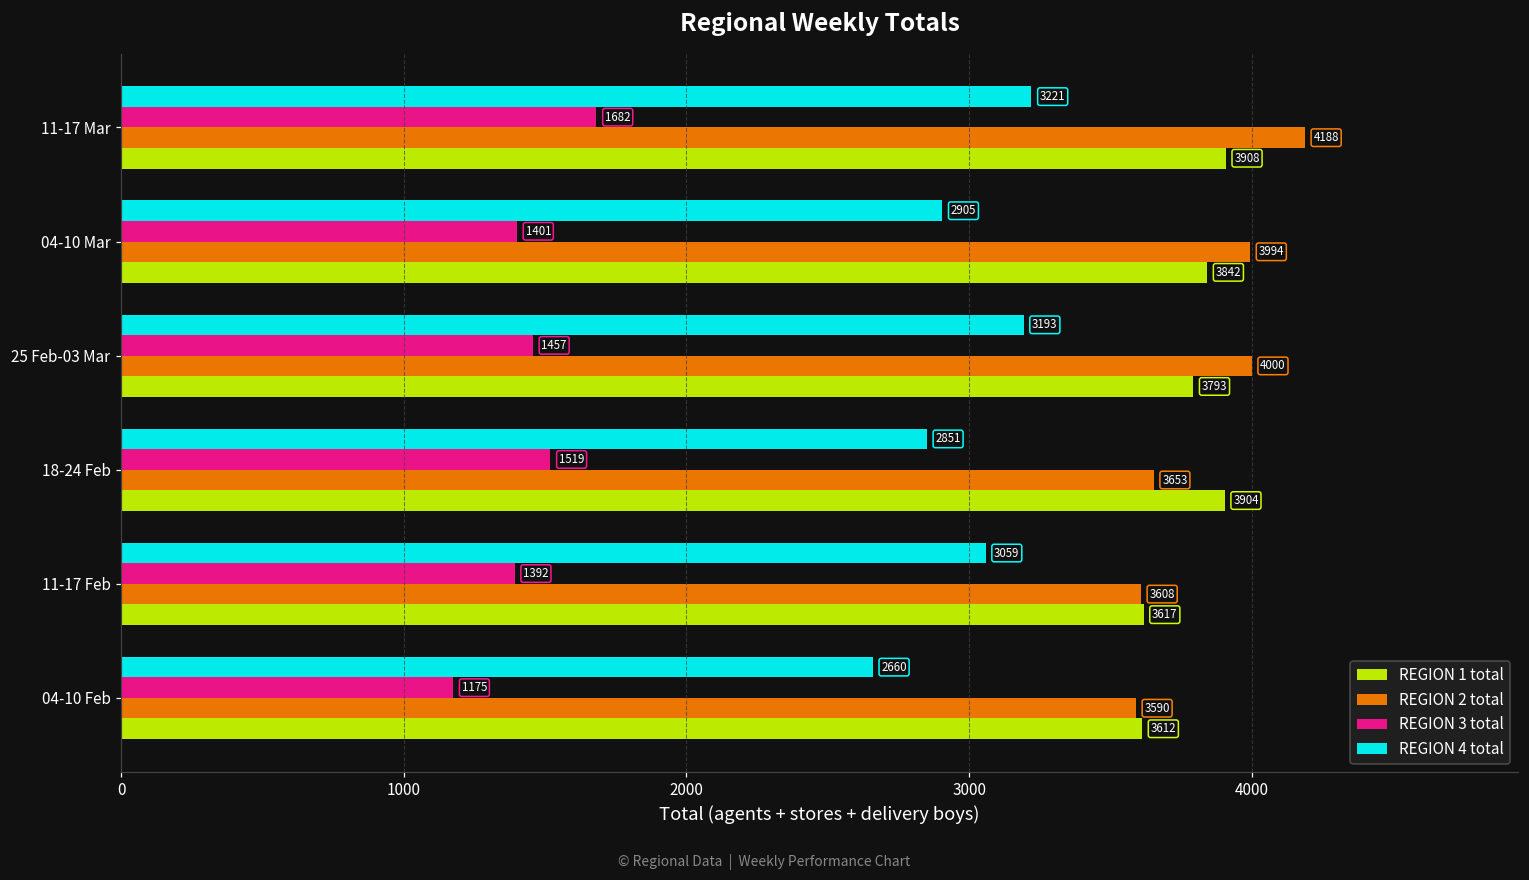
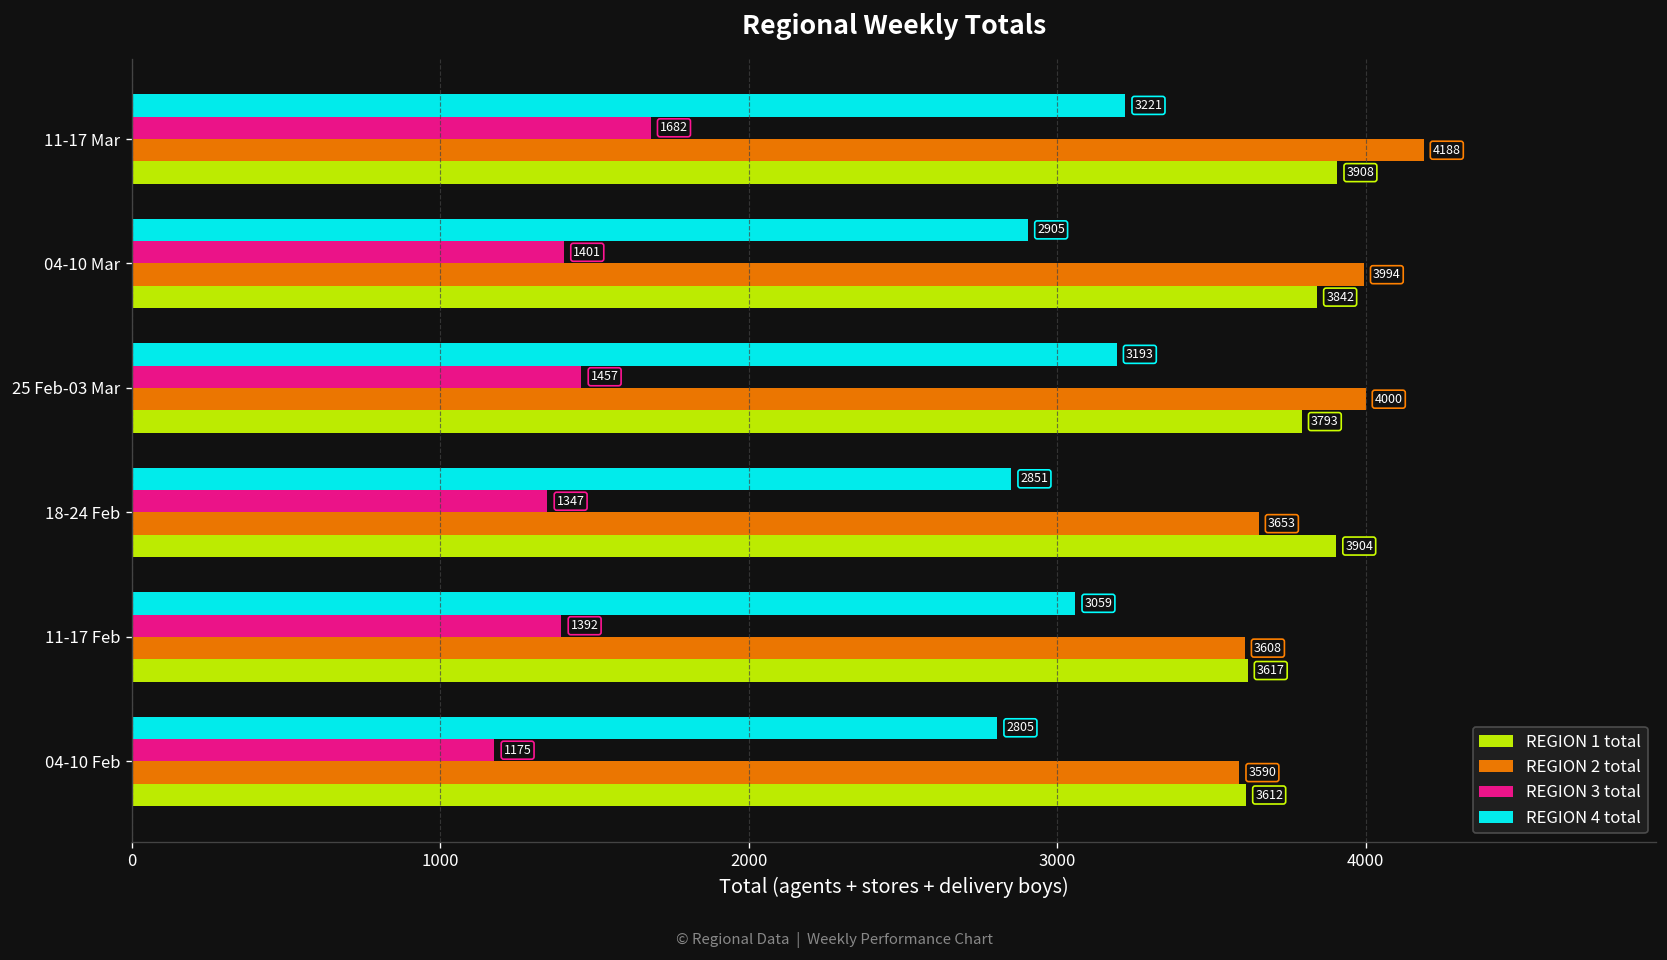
  {
    "REGION 3 total": {
-     "18-24 Feb": 1519
+     "18-24 Feb": 1347
    },
    "REGION 4 total": {
-     "04-10 Feb": 2660
+     "04-10 Feb": 2805
    }
  }
